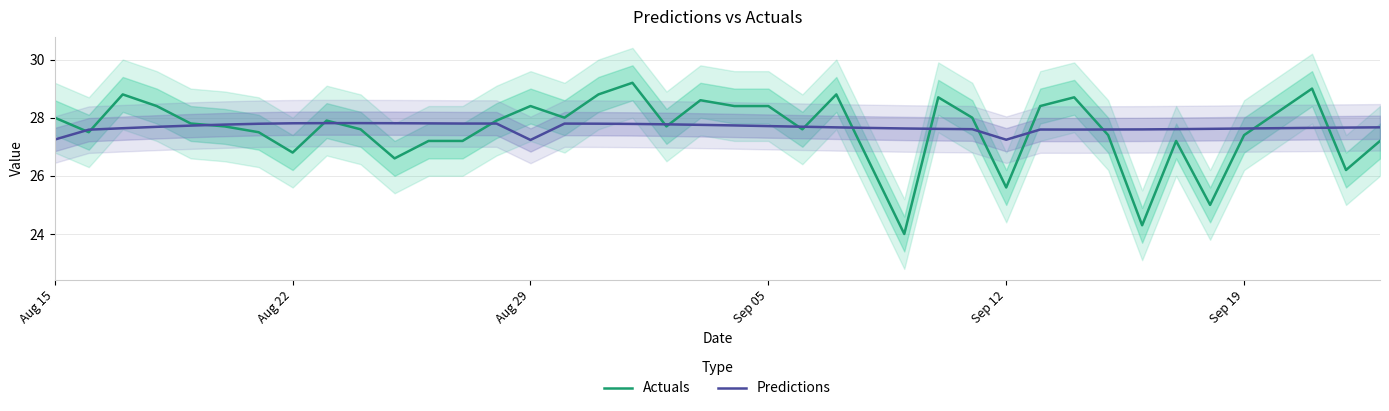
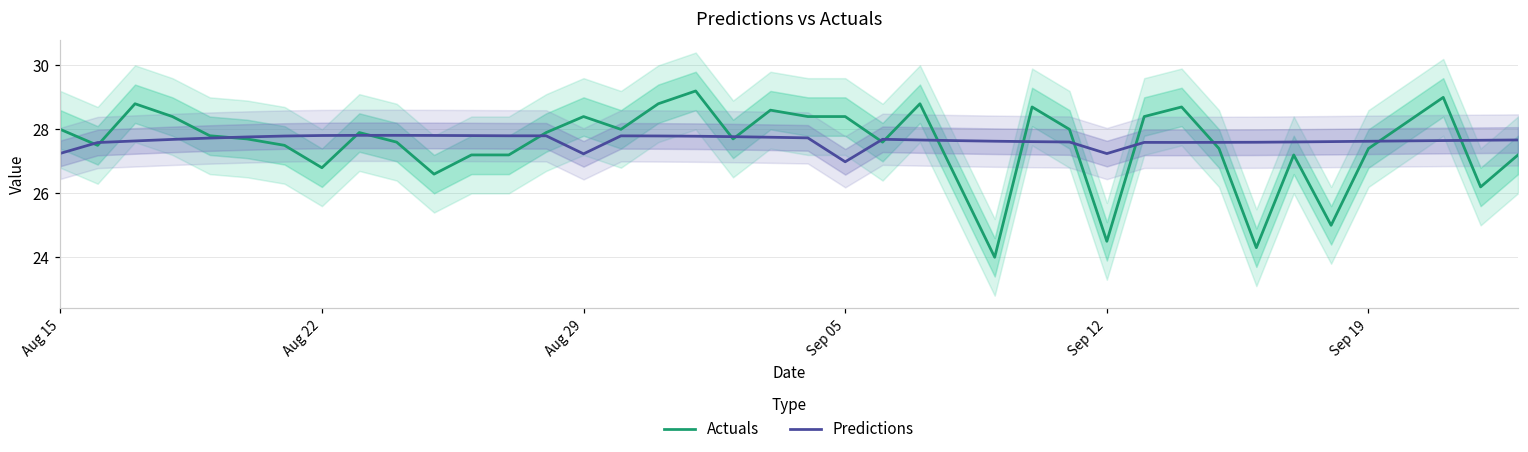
  {
    "Actuals": {
      "Aug 22": 26.8,
      "Aug 29": 28.4,
      "Sep 05": 28.4,
-     "Sep 12": 25.6,
+     "Sep 12": 24.5,
      "Sep 19": 27.4
    },
    "Predictions": {
      "Aug 15": 27.2,
      "Aug 22": 27.8,
      "Aug 29": 27.2,
-     "Sep 05": 27.7,
+     "Sep 05": 27.0,
      "Sep 12": 27.2,
      "Sep 19": 27.6
    }
  }
